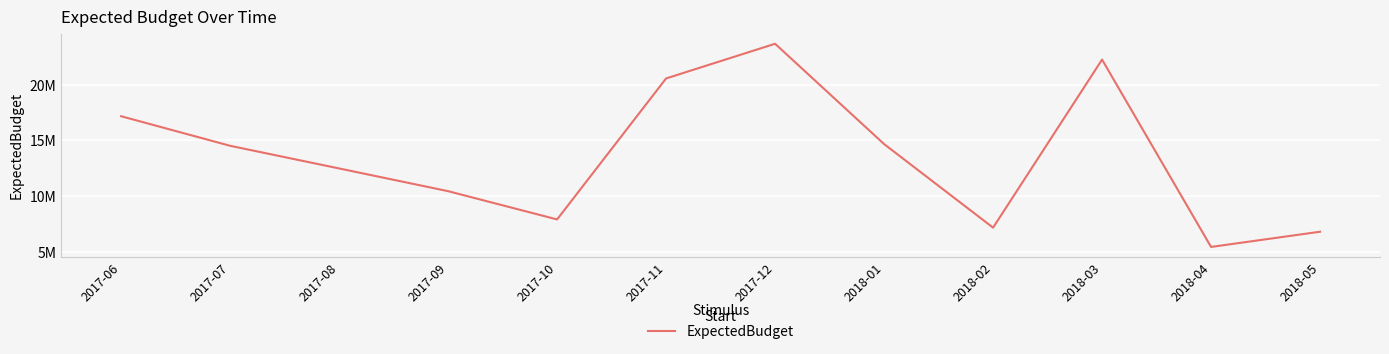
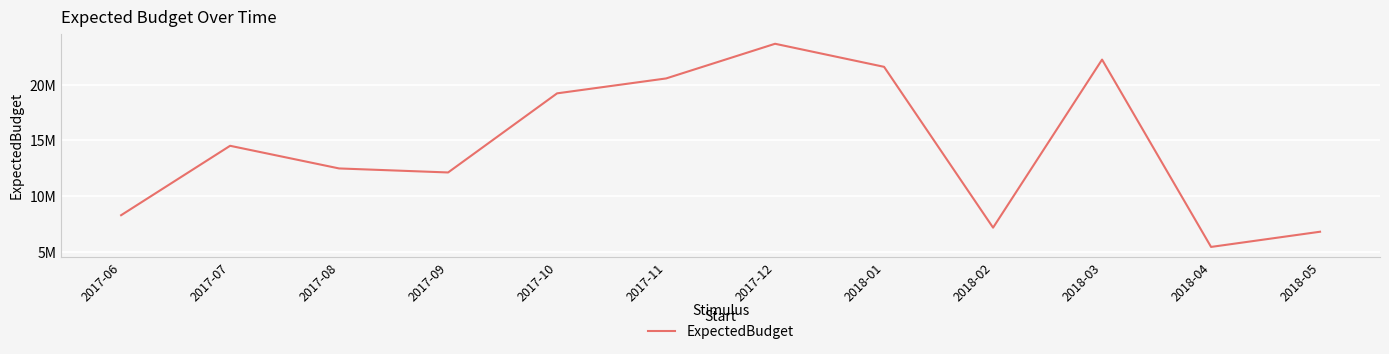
  {
-   "2017-06": 17200000,
+   "2017-06": 8300000,
    "2017-07": 14500000,
    "2017-08": 12500000,
-   "2017-09": 10500000,
-   "2017-10": 7900000,
+   "2017-09": 12100000,
+   "2017-10": 19200000,
    "2017-11": 20600000,
    "2017-12": 23700000,
-   "2018-01": 14700000,
+   "2018-01": 21600000,
    "2018-02": 7200000,
    "2018-03": 22300000,
    "2018-04": 5500000,
    "2018-05": 6800000
  }
